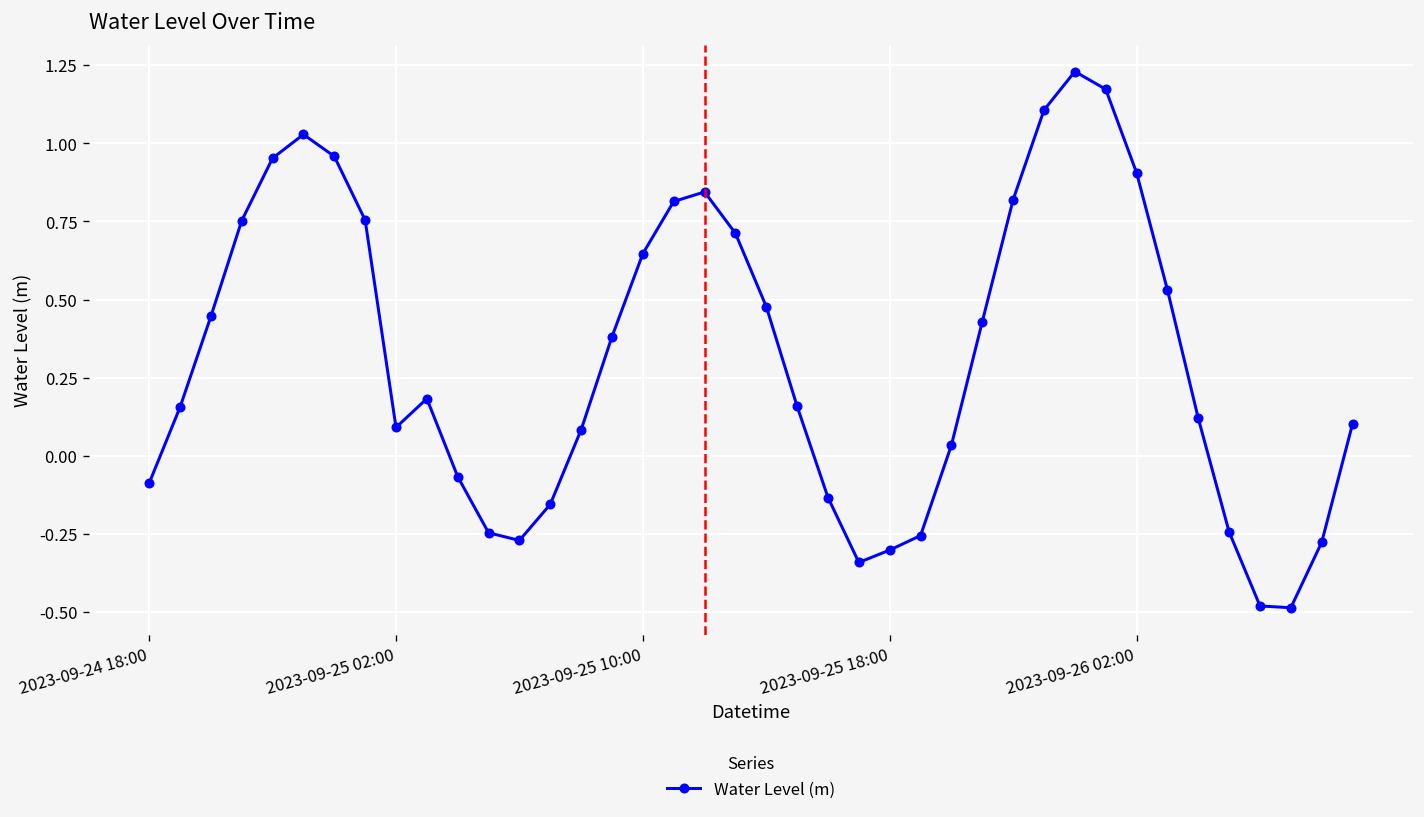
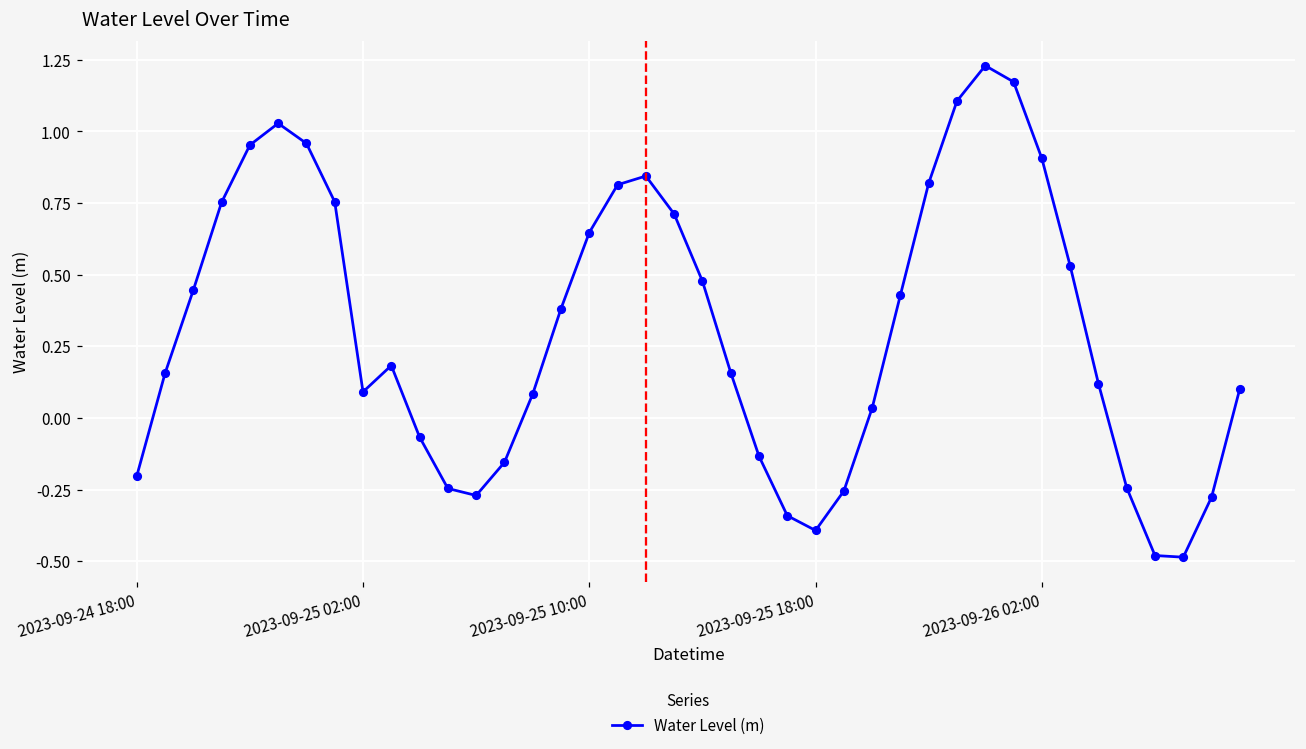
  {
-   "2023-09-24 18:00": -0.09,
+   "2023-09-24 18:00": -0.20,
    "2023-09-25 02:00": 0.09,
    "2023-09-25 10:00": 0.65,
-   "2023-09-25 18:00": -0.30,
+   "2023-09-25 18:00": -0.39,
    "2023-09-26 02:00": 0.91
  }
